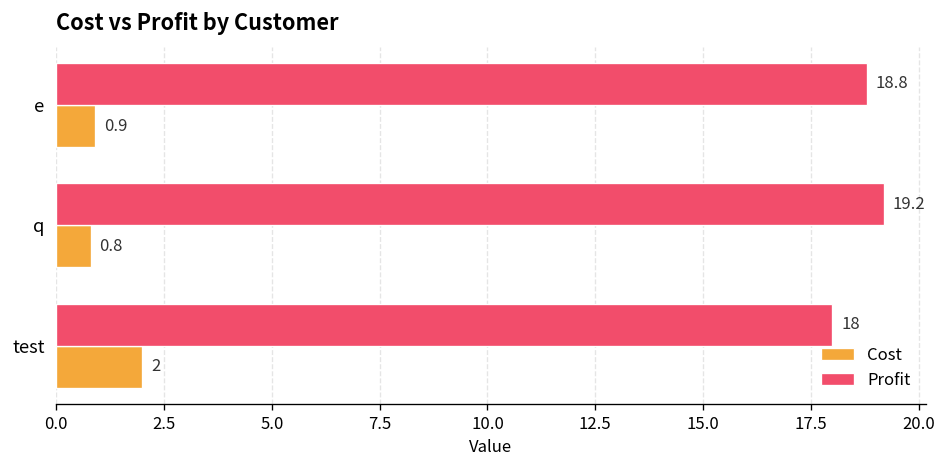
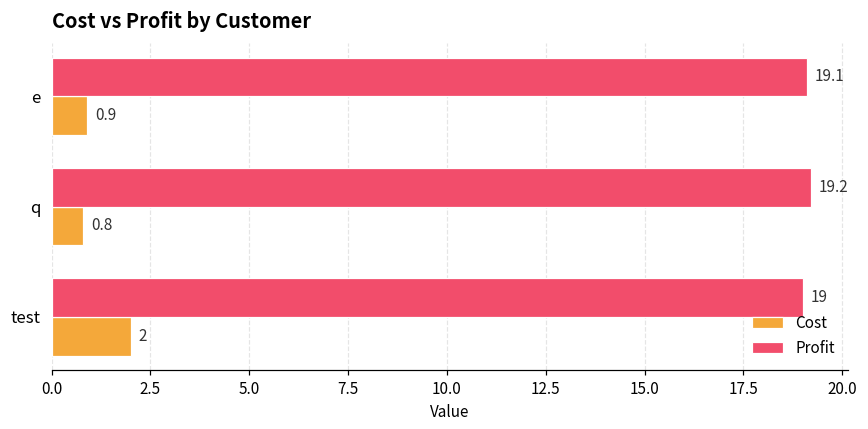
  {
    "Cost": {
      "e": 0.9,
      "q": 0.8,
      "test": 2
    },
    "Profit": {
-     "e": 18.8,
+     "e": 19.1,
      "q": 19.2,
-     "test": 18
+     "test": 19
    }
  }
